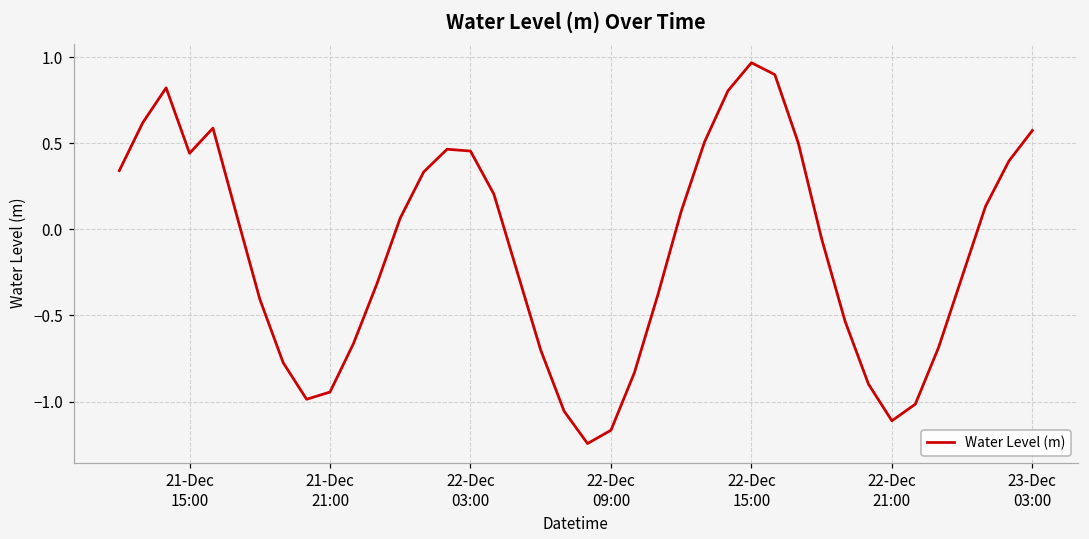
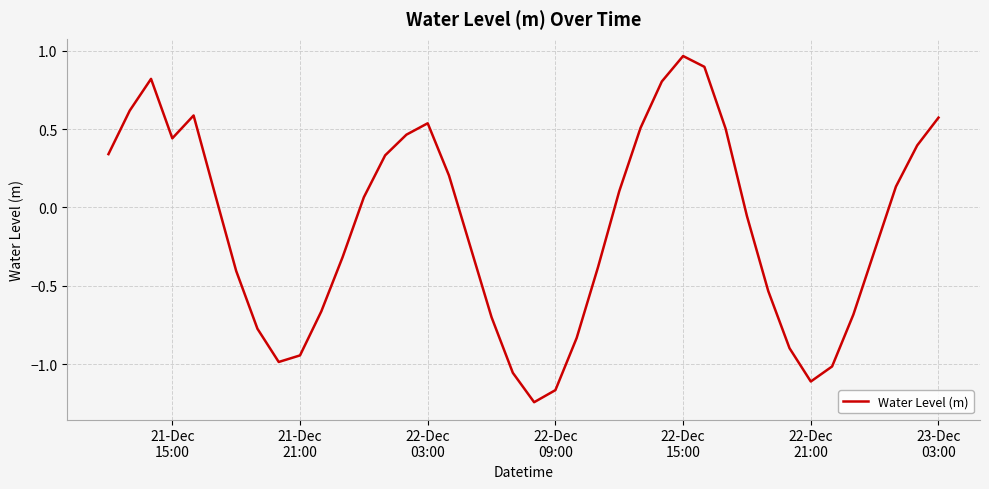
  {
    "21-Dec 15:00": 0.44,
    "21-Dec 21:00": -0.94,
-   "22-Dec 03:00": 0.45,
+   "22-Dec 03:00": 0.54,
    "22-Dec 09:00": -1.17,
    "22-Dec 15:00": 0.97,
    "22-Dec 21:00": -1.11,
    "23-Dec 03:00": 0.57
  }
